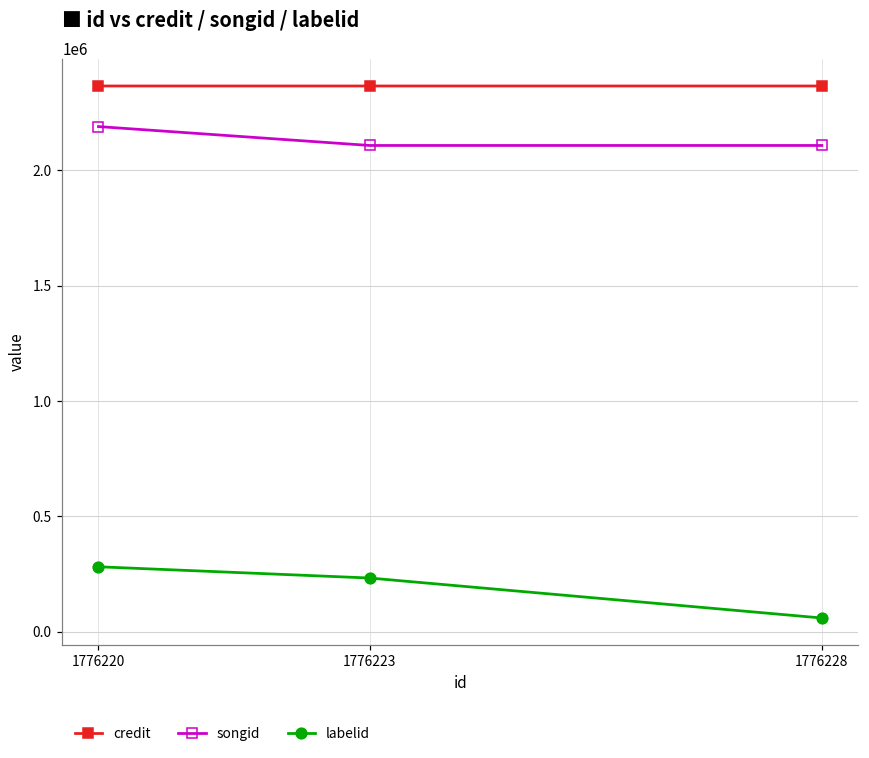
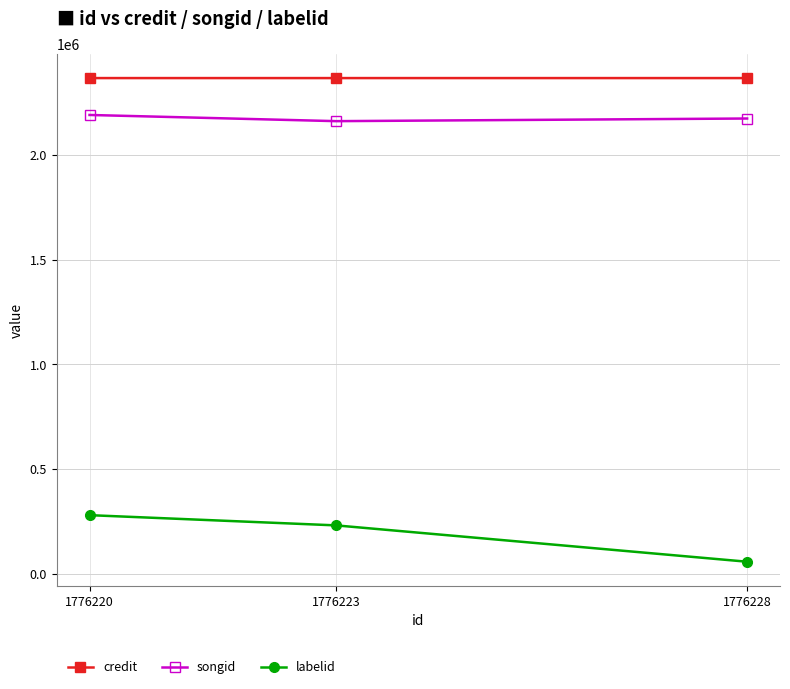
  {
    "credit": {
      "1776220": 2360000,
      "1776223": 2360000,
      "1776228": 2360000
    },
    "songid": {
      "1776220": 2190000,
-     "1776223": 2110000,
-     "1776228": 2110000
+     "1776223": 2160000,
+     "1776228": 2170000
    },
    "labelid": {
      "1776220": 280000,
      "1776223": 230000,
      "1776228": 60000
    }
  }
